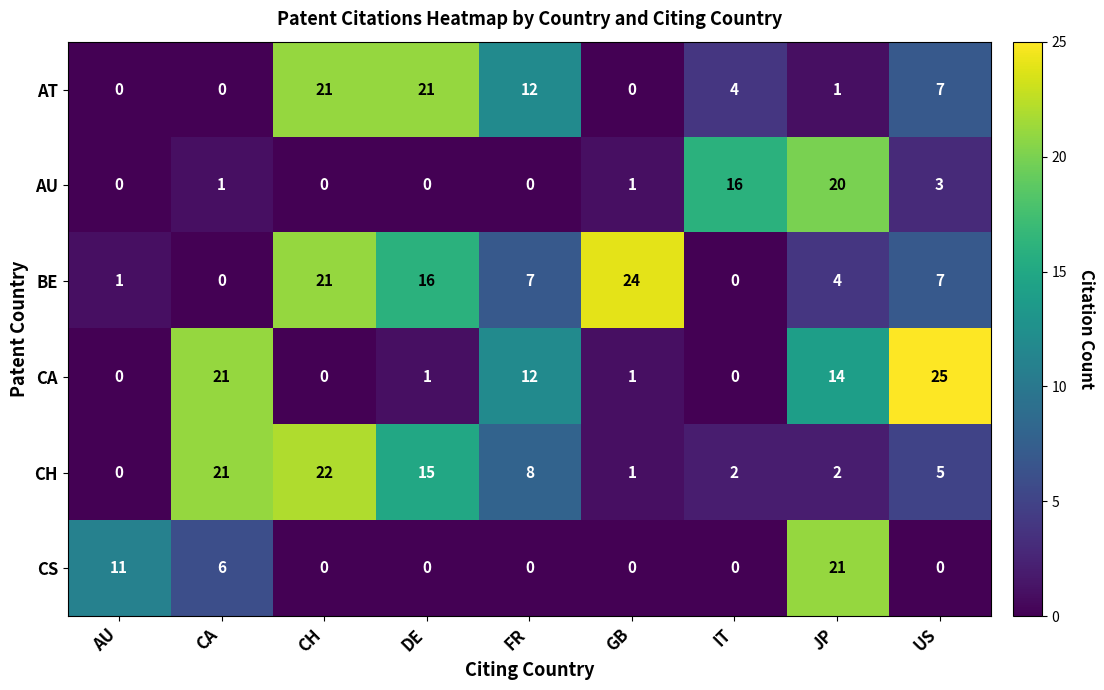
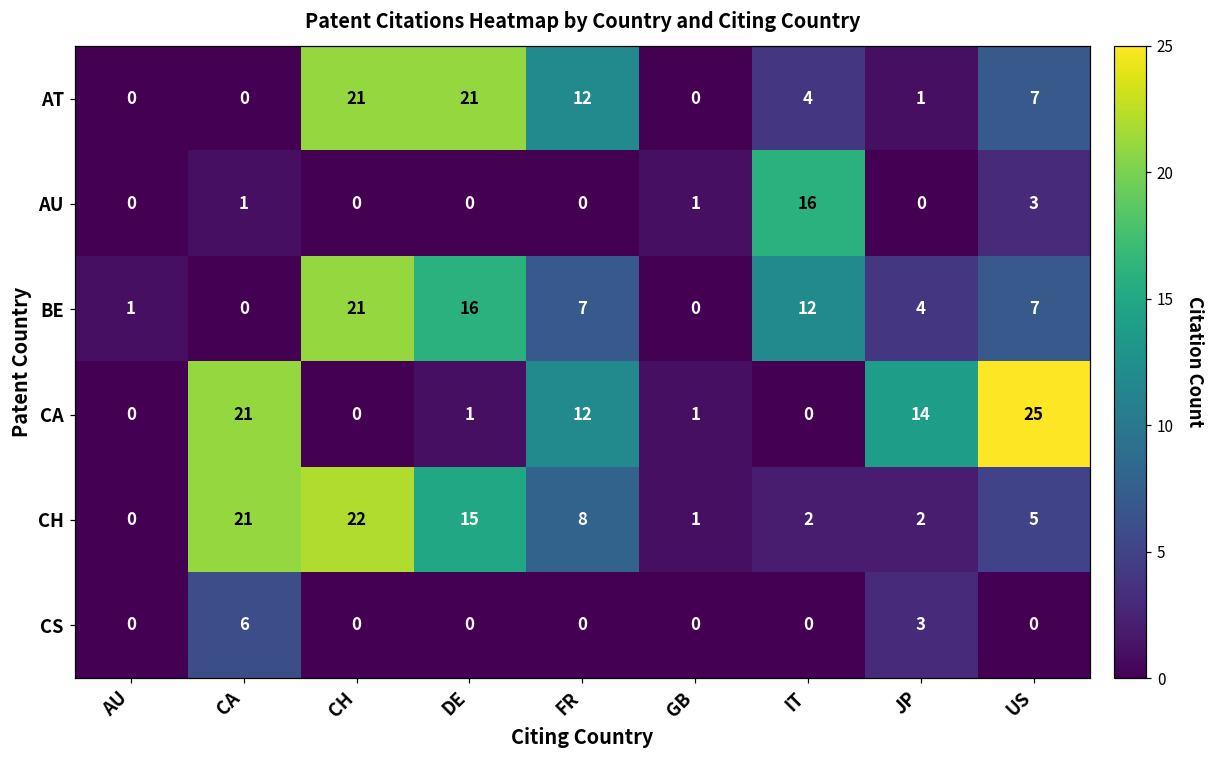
  {
    "AT": {
      "AU": 0,
      "CA": 0,
      "CH": 21,
      "DE": 21,
      "FR": 12,
      "GB": 0,
      "IT": 4,
      "JP": 1,
      "US": 7
    },
    "AU": {
      "AU": 0,
      "CA": 1,
      "CH": 0,
      "DE": 0,
      "FR": 0,
      "GB": 1,
      "IT": 16,
-     "JP": 20,
+     "JP": 0,
      "US": 3
    },
    "BE": {
      "AU": 1,
      "CA": 0,
      "CH": 21,
      "DE": 16,
      "FR": 7,
-     "GB": 24,
-     "IT": 0,
+     "GB": 0,
+     "IT": 12,
      "JP": 4,
      "US": 7
    },
    "CA": {
      "AU": 0,
      "CA": 21,
      "CH": 0,
      "DE": 1,
      "FR": 12,
      "GB": 1,
      "IT": 0,
      "JP": 14,
      "US": 25
    },
    "CH": {
      "AU": 0,
      "CA": 21,
      "CH": 22,
      "DE": 15,
      "FR": 8,
      "GB": 1,
      "IT": 2,
      "JP": 2,
      "US": 5
    },
    "CS": {
-     "AU": 11,
+     "AU": 0,
      "CA": 6,
      "CH": 0,
      "DE": 0,
      "FR": 0,
      "GB": 0,
      "IT": 0,
-     "JP": 21,
+     "JP": 3,
      "US": 0
    }
  }
